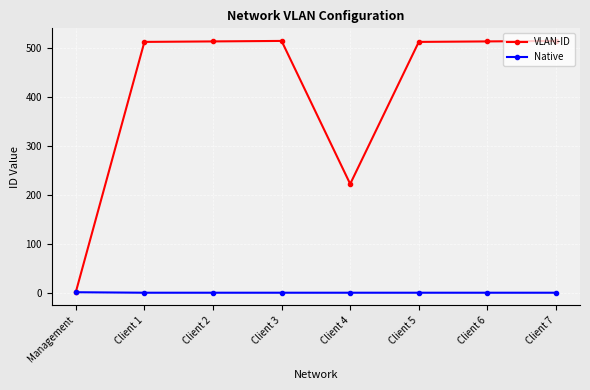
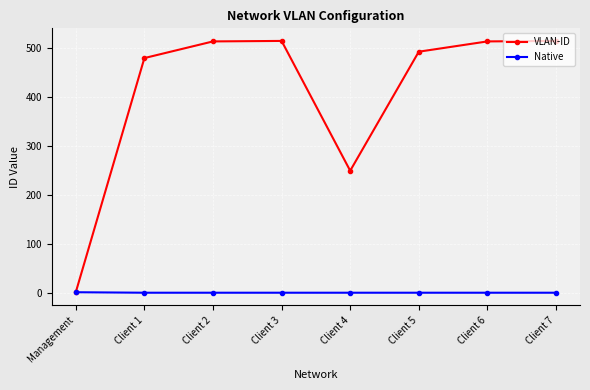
  {
    "VLAN-ID": {
-     "Client 1": 510,
+     "Client 1": 480,
      "Client 2": 510,
      "Client 3": 510,
-     "Client 4": 220,
-     "Client 5": 510,
+     "Client 4": 250,
+     "Client 5": 490,
      "Client 6": 510
    },
    "Native": {
      "Client 1": 0,
      "Client 2": 0,
      "Client 3": 0,
      "Client 4": 0,
      "Client 5": 0,
      "Client 6": 0,
      "Client 7": 0
    }
  }
